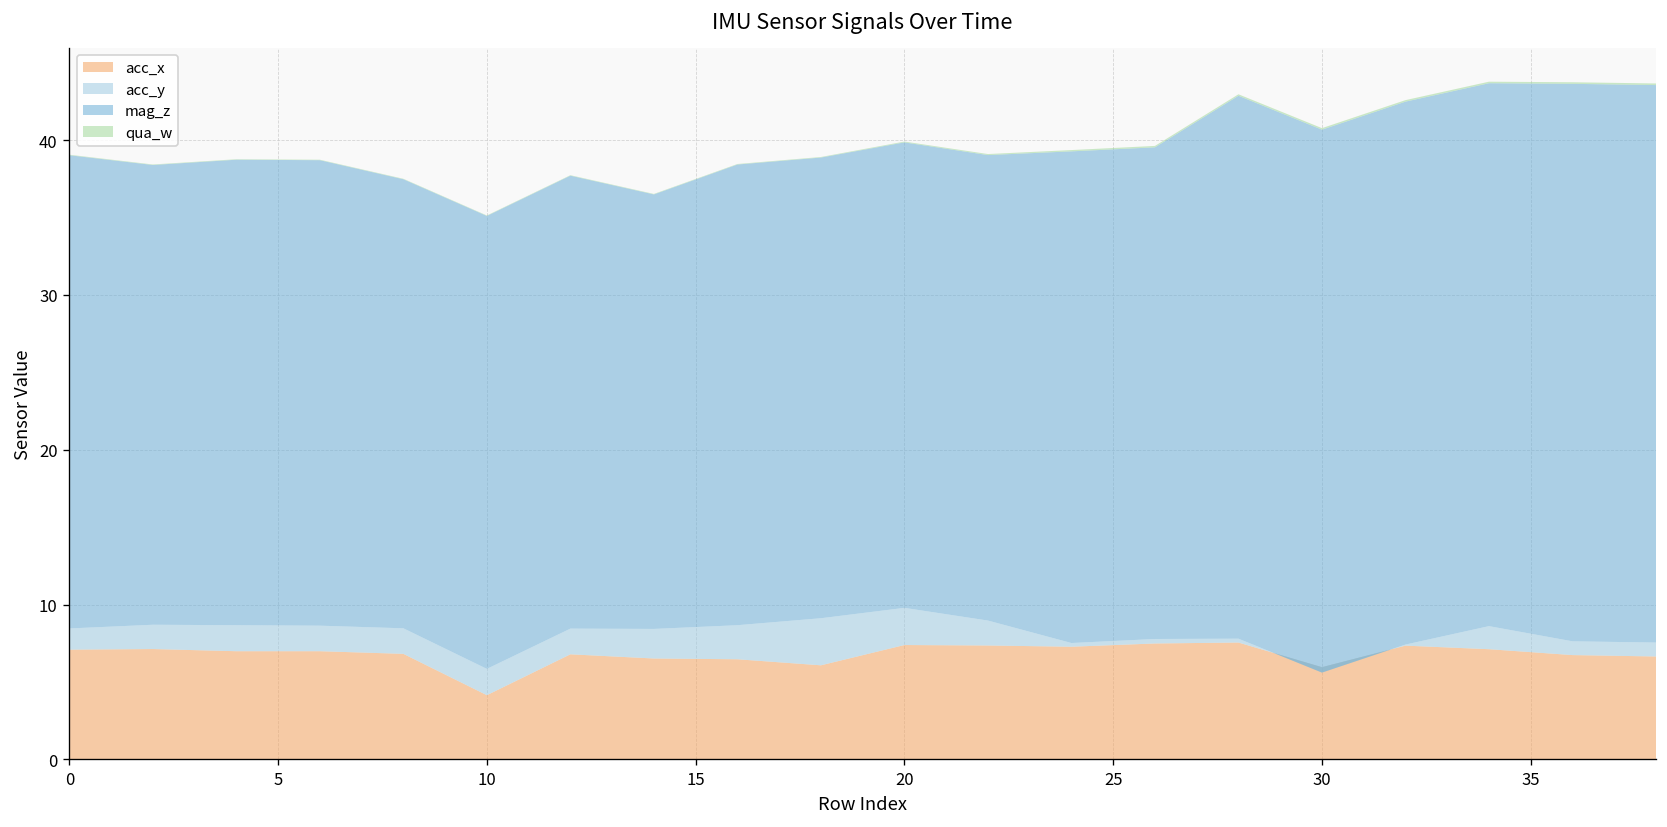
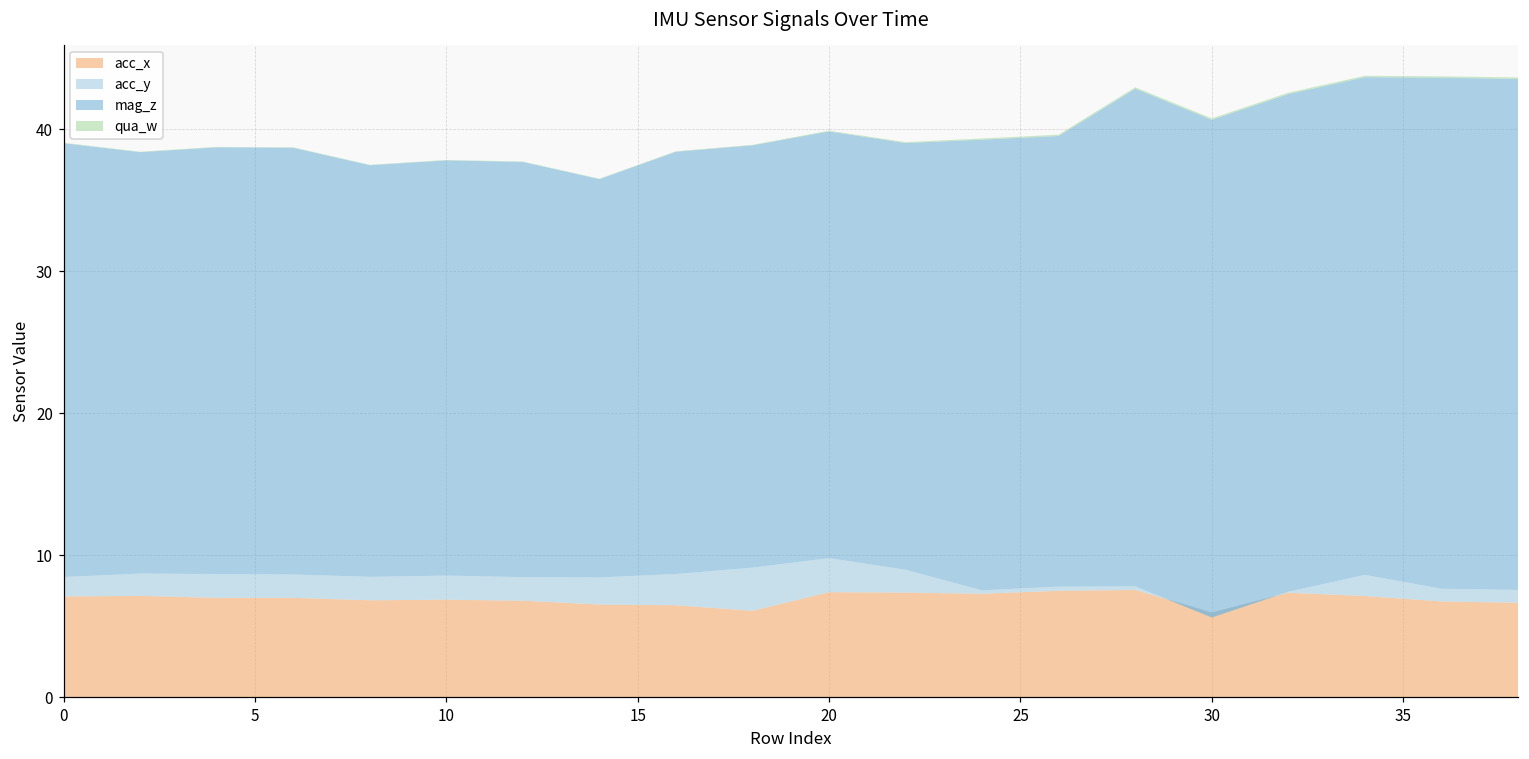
  {
    "acc_x": {
      "0": 7.1,
-     "10": 4.2,
+     "10": 6.9,
      "20": 7.4
    }
  }
